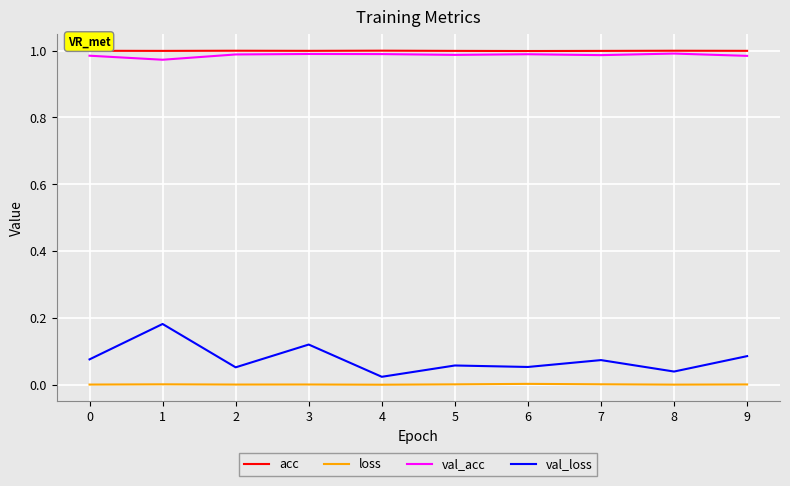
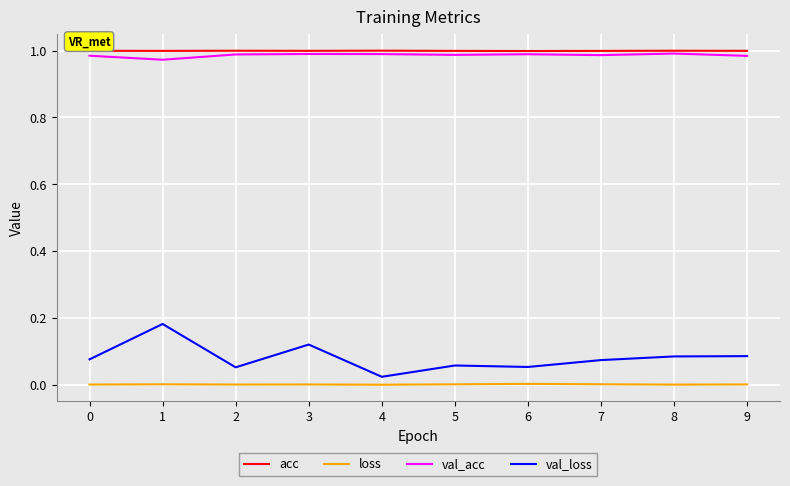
  {
    "acc": {
      "1": 1.00,
      "2": 1.00,
      "3": 1.00,
      "4": 1.00,
      "5": 1.00,
      "6": 1.00,
      "7": 1.00,
      "8": 1.00,
      "9": 1.00
    },
    "loss": {
      "0": 0.00,
      "1": 0.00,
      "2": 0.00,
      "3": 0.00,
      "4": 0.00,
      "5": 0.00,
      "6": 0.00,
      "7": 0.00,
      "8": 0.00,
      "9": 0.00
    },
    "val_acc": {
      "0": 0.98,
      "1": 0.97,
      "2": 0.99,
      "3": 0.99,
      "4": 0.99,
      "5": 0.99,
      "6": 0.99,
      "7": 0.99,
      "8": 0.99,
      "9": 0.98
    },
    "val_loss": {
      "0": 0.08,
      "1": 0.18,
      "2": 0.05,
      "3": 0.12,
      "4": 0.02,
      "5": 0.06,
      "6": 0.05,
      "7": 0.07,
-     "8": 0.04,
+     "8": 0.09,
      "9": 0.09
    }
  }
